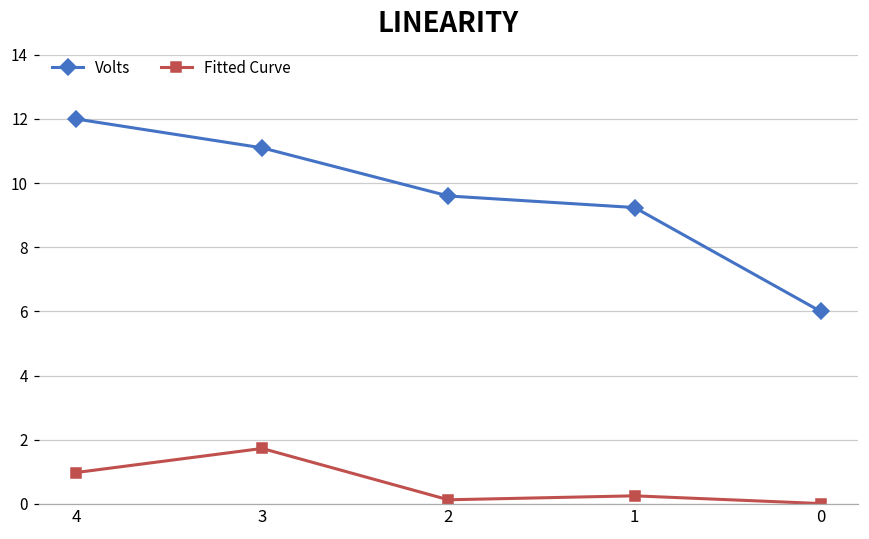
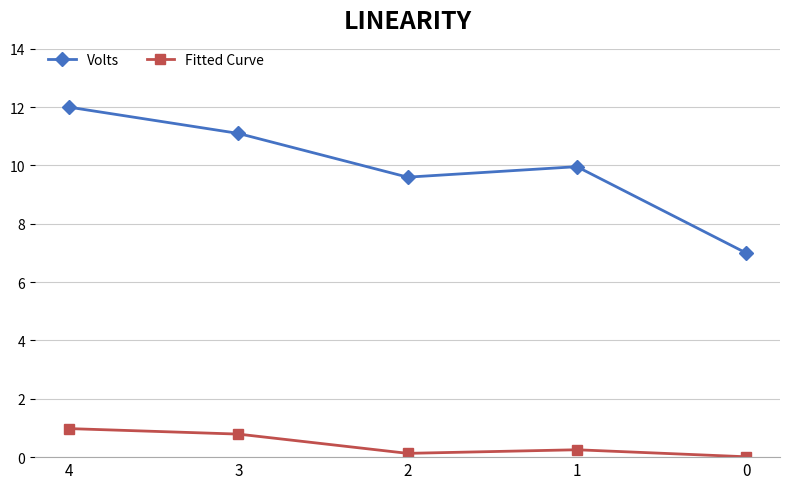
  {
    "Volts": {
      "4": 12.0,
      "3": 11.1,
      "2": 9.6,
-     "1": 9.2,
-     "0": 6
+     "1": 10.0,
+     "0": 7
    },
    "Fitted Curve": {
      "4": 1.0,
-     "3": 1.7,
+     "3": 0.8,
      "2": 0.1,
      "1": 0.3,
      "0": 0.0
    }
  }
